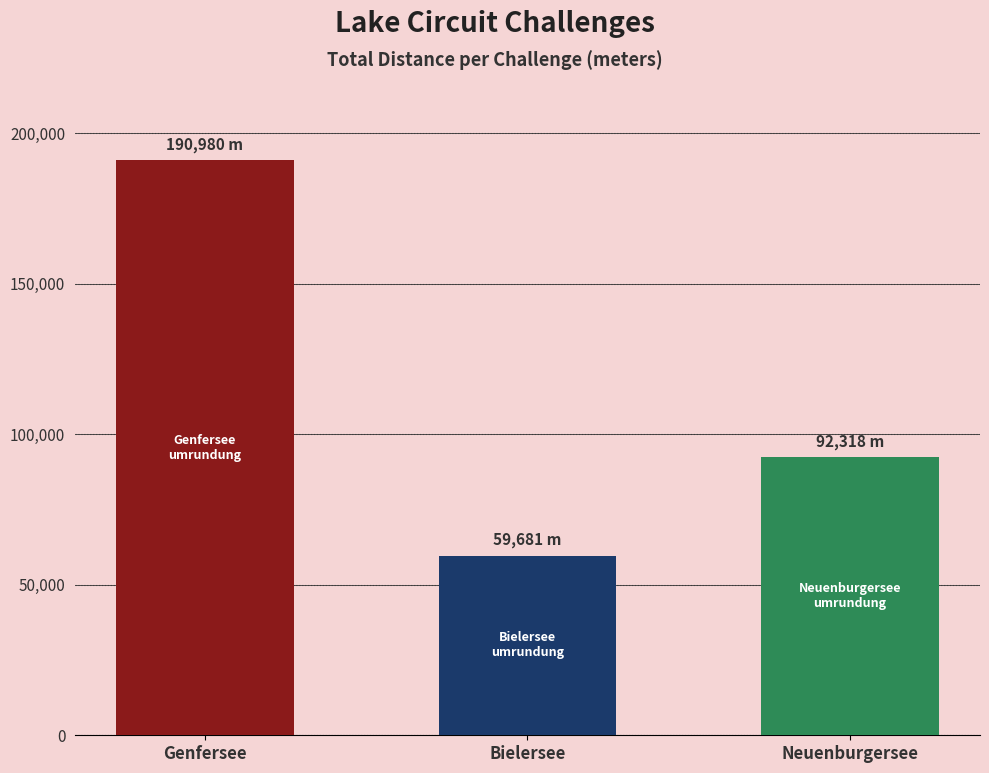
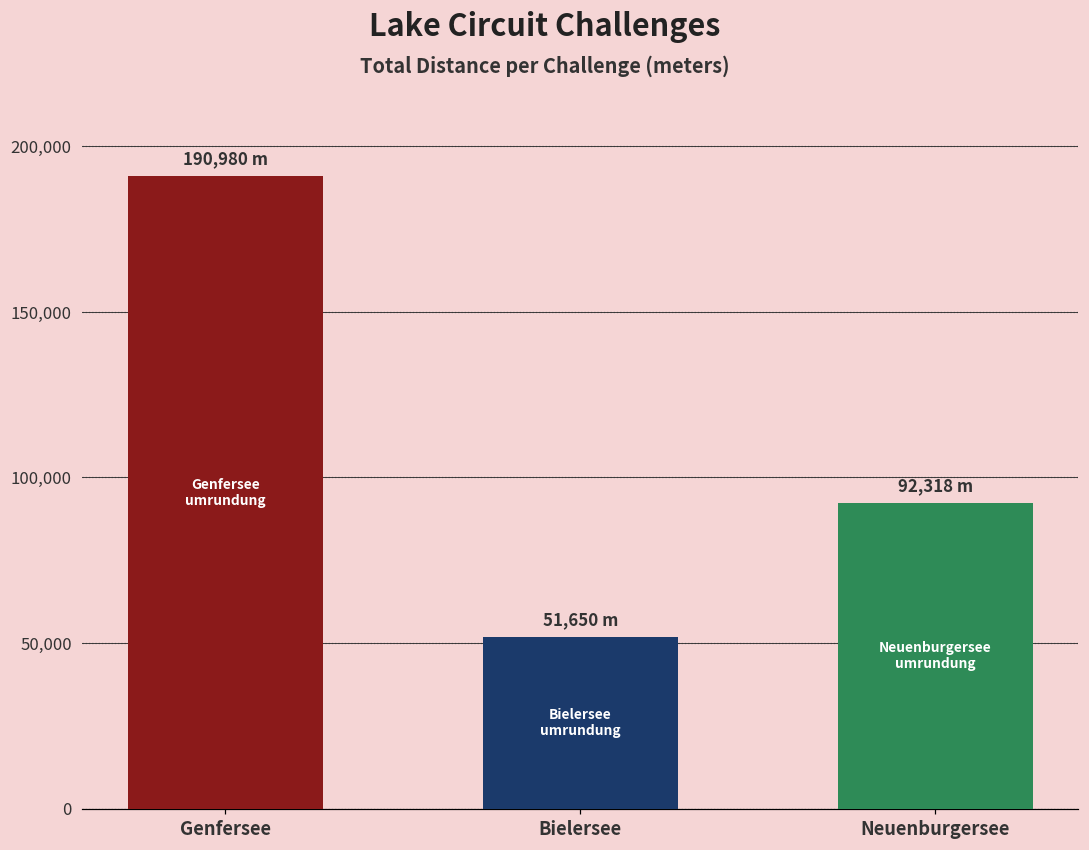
  {
    "Genfersee": "190,980",
-   "Bielersee": "59,681",
+   "Bielersee": "51,650",
    "Neuenburgersee": "92,318"
  }
